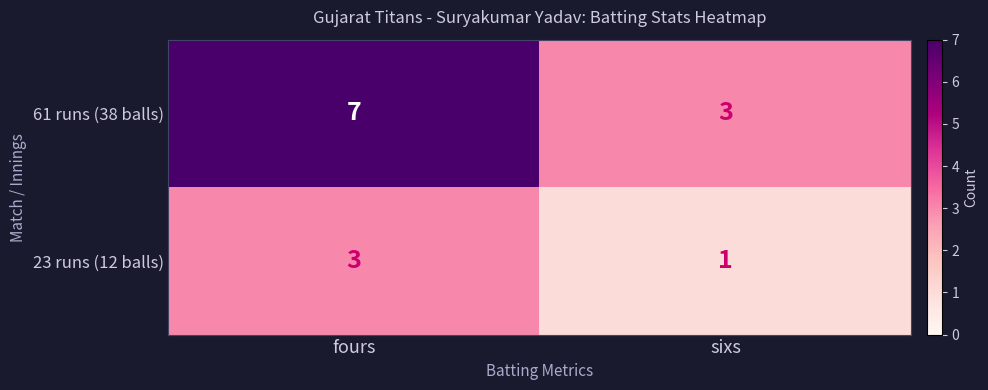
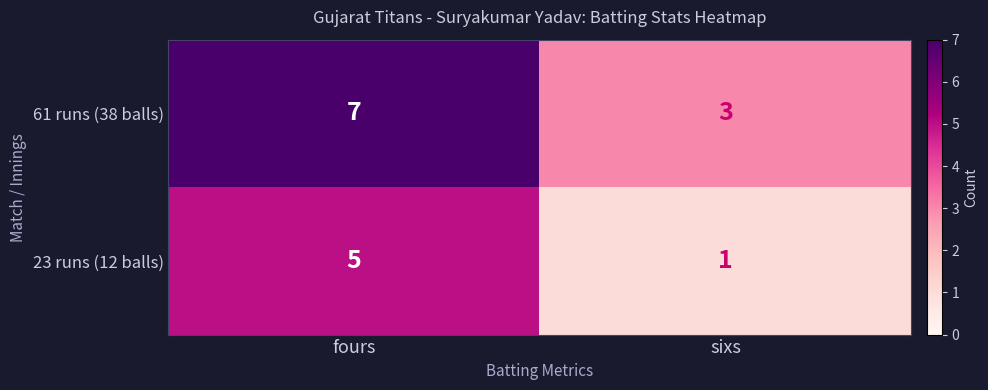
  {
    "61 runs (38 balls)": {
      "fours": 7,
      "sixs": 3
    },
    "23 runs (12 balls)": {
-     "fours": 3,
+     "fours": 5,
      "sixs": 1
    }
  }
